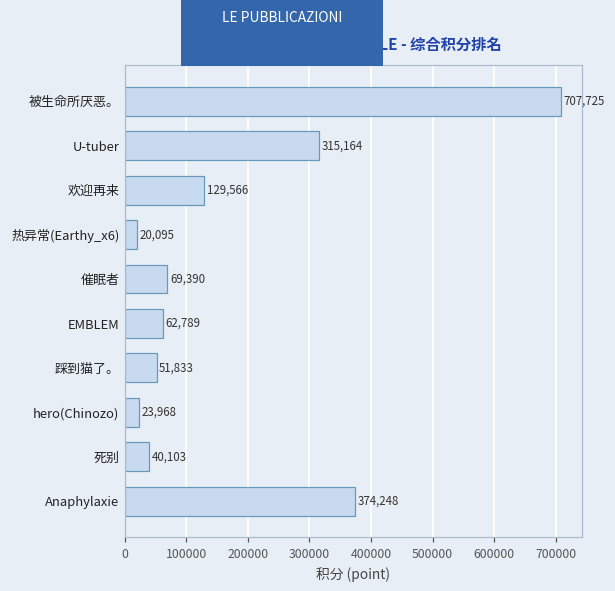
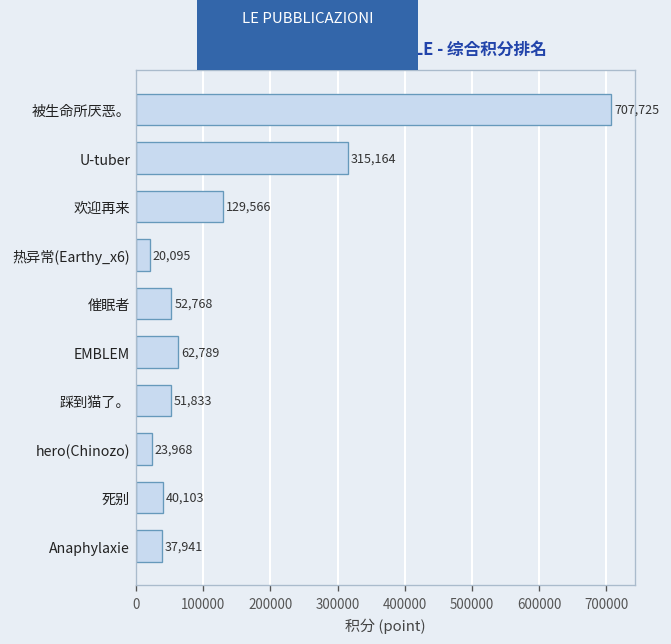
  {
    "被生命所厌恶。": "707,725",
    "U-tuber": "315,164",
    "欢迎再来": "129,566",
    "热异常(Earthy_x6)": "20,095",
-   "催眠者": "69,390",
+   "催眠者": "52,768",
    "EMBLEM": "62,789",
    "踩到猫了。": "51,833",
    "hero(Chinozo)": "23,968",
    "死别": "40,103",
-   "Anaphylaxie": "374,248"
+   "Anaphylaxie": "37,941"
  }
